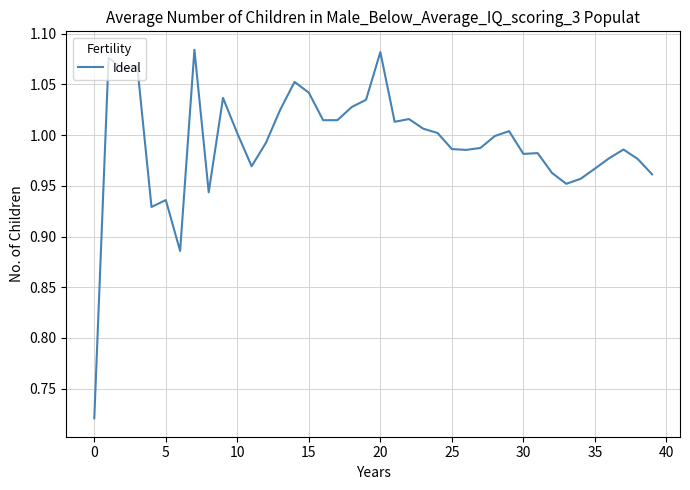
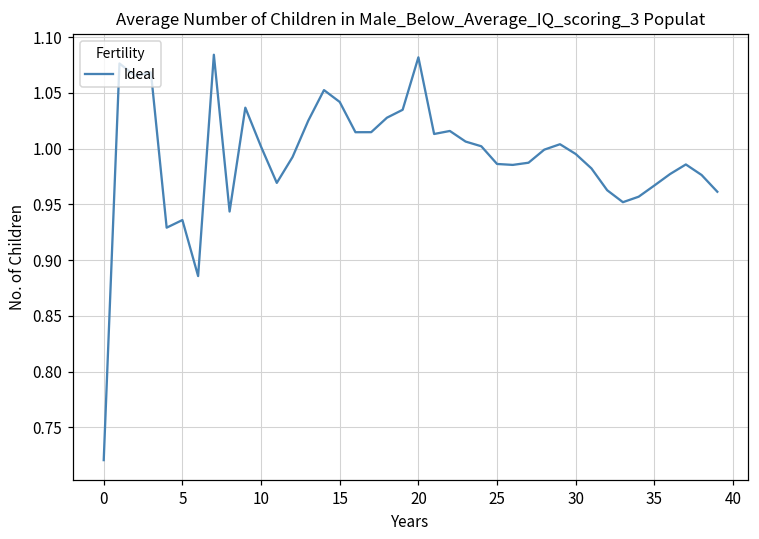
  {
    "0": 0.721,
    "5": 0.936,
    "10": 1.002,
    "15": 1.042,
    "20": 1.082,
    "25": 0.986,
-   "30": 0.981,
+   "30": 0.995,
    "35": 0.967
  }
